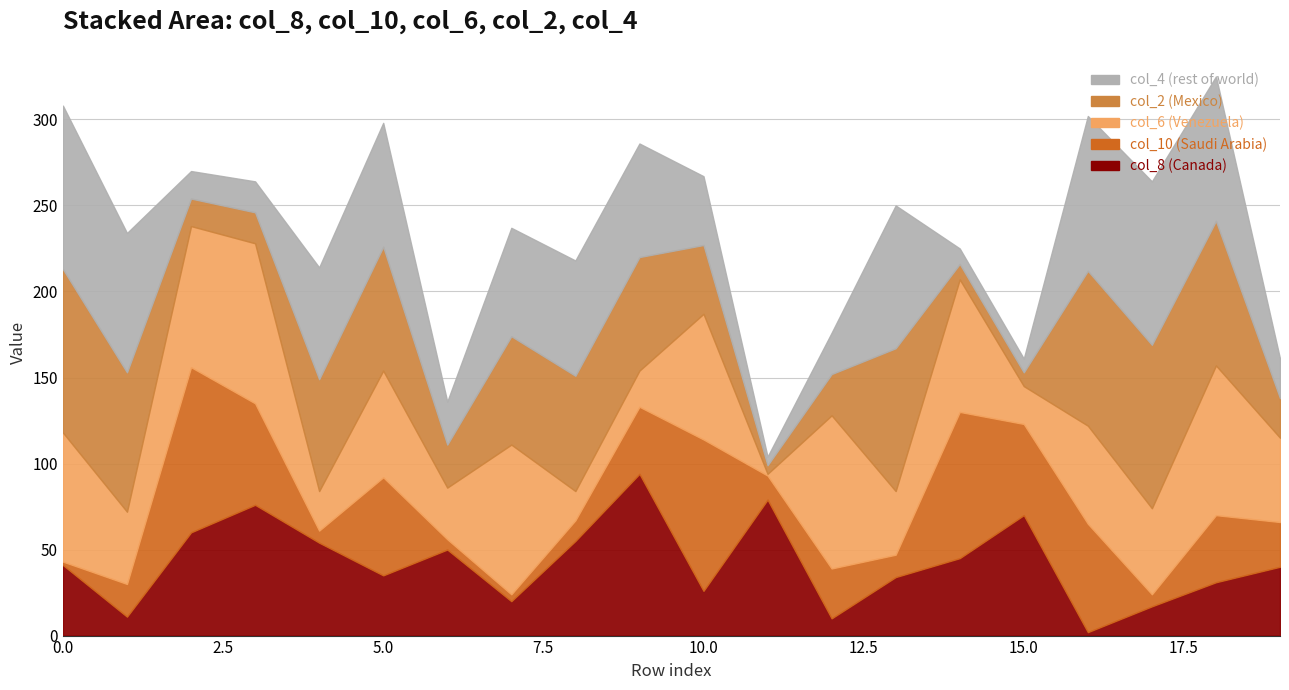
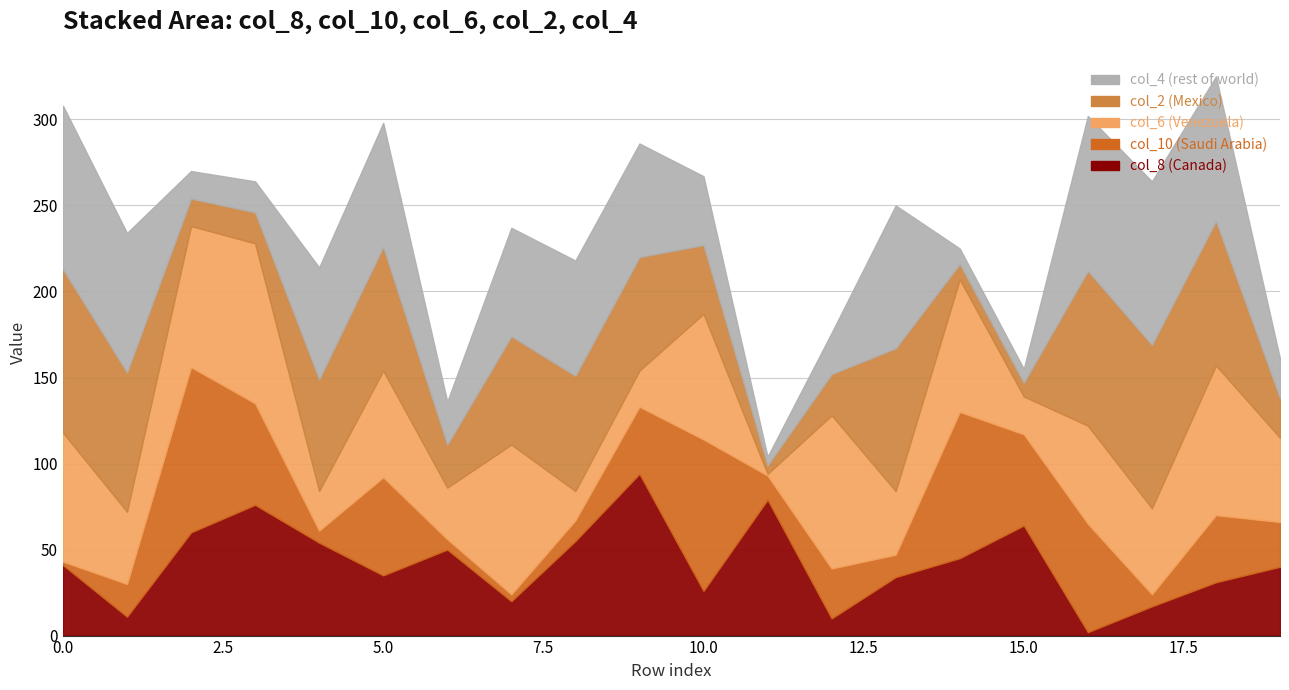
  {
    "col_8 (Canada)": {
      "0.0": 41,
      "5.0": 35,
      "10.0": 26,
-     "15.0": 70
+     "15.0": 64
    },
    "col_4 (rest of world)": {
      "0.0": 95,
      "5.0": 72,
      "10.0": 40,
      "15.0": 8
    }
  }
